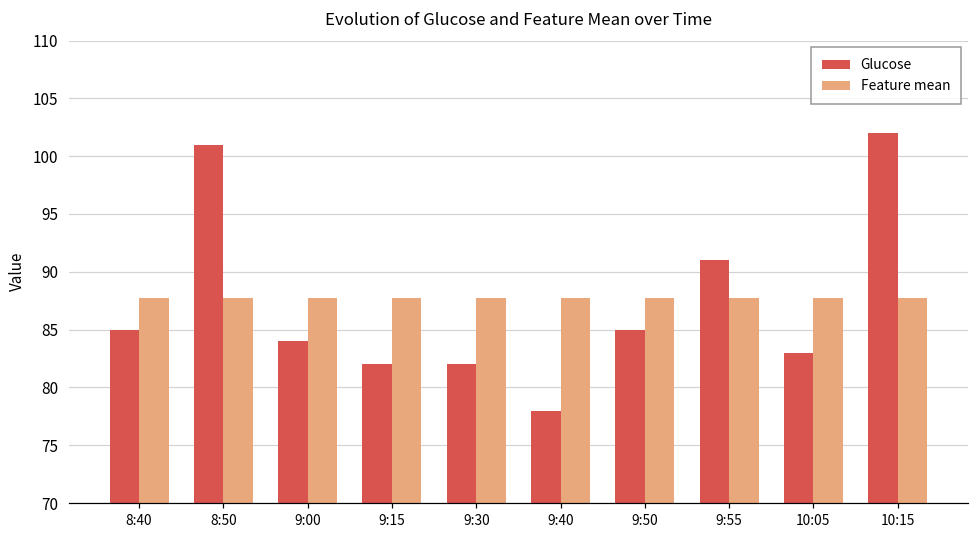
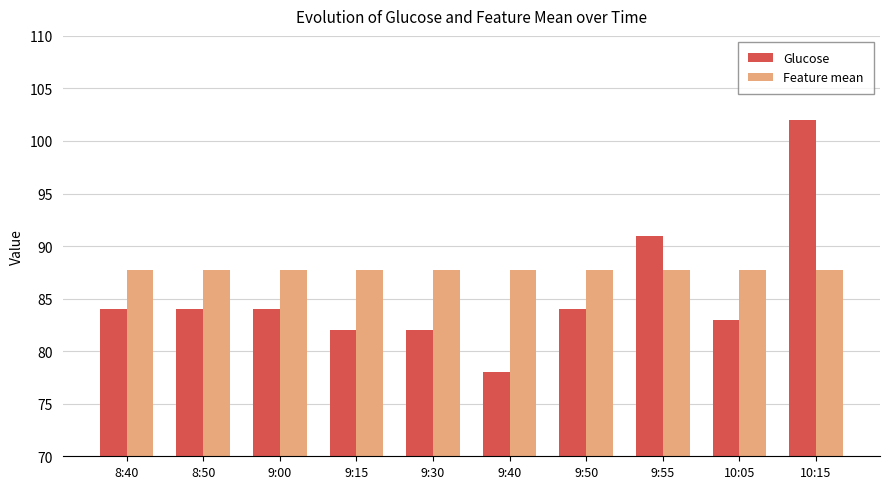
  {
    "Glucose": {
-     "8:40": 85,
-     "8:50": 101,
+     "8:40": 84,
+     "8:50": 84,
      "9:00": 84,
      "9:15": 82,
      "9:30": 82,
      "9:40": 78,
-     "9:50": 85,
+     "9:50": 84,
      "9:55": 91,
      "10:05": 83,
      "10:15": 102
    },
    "Feature mean": {
      "8:40": 87.7,
      "8:50": 87.7,
      "9:00": 87.7,
      "9:15": 87.7,
      "9:30": 87.7,
      "9:40": 87.7,
      "9:50": 87.7,
      "9:55": 87.7,
      "10:05": 87.7,
      "10:15": 87.7
    }
  }
